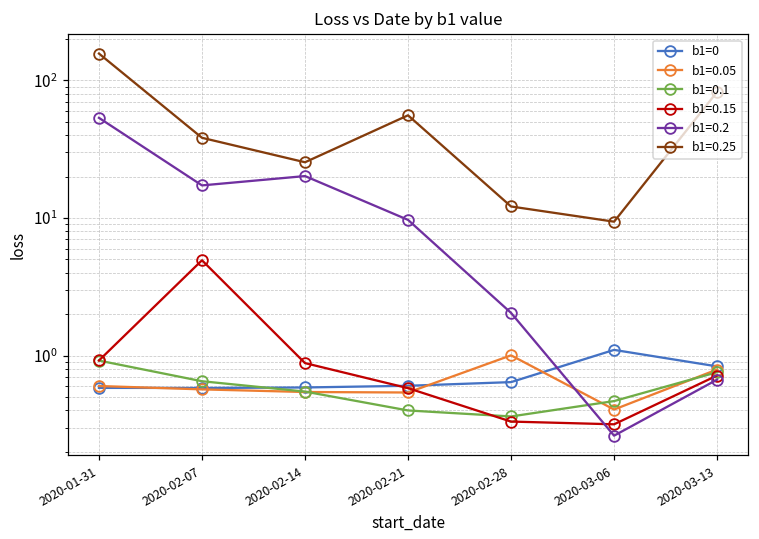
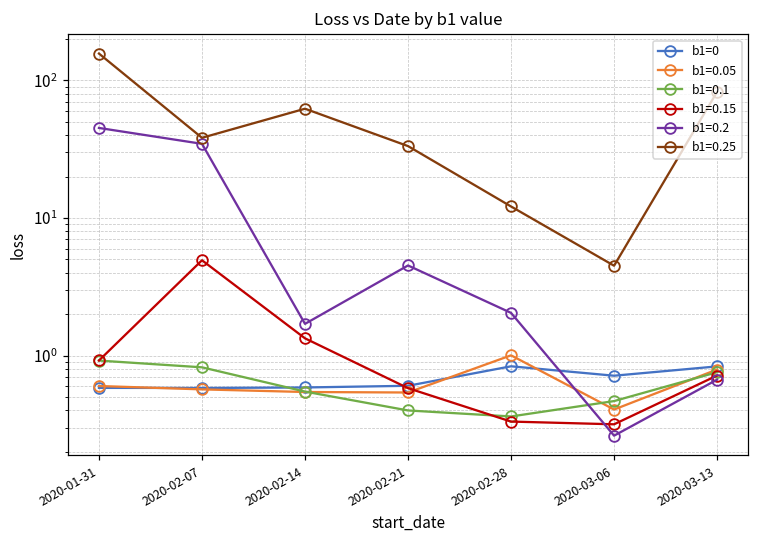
  {
    "b1=0": {
      "2020-02-14": 0.6,
-     "2020-02-28": 0.6,
-     "2020-03-06": 1.1,
+     "2020-02-28": 0.8,
+     "2020-03-06": 0.7,
      "2020-03-13": 0.8
    },
    "b1=0.05": {
      "2020-02-21": 0.54,
      "2020-02-28": 1.0,
      "2020-03-06": 0.4
    },
    "b1=0.1": {
-     "2020-02-07": 0.7,
+     "2020-02-07": 0.8,
      "2020-02-21": 0.4,
      "2020-02-28": 0.36,
      "2020-03-06": 0.47
    },
    "b1=0.15": {
      "2020-02-07": 4.9,
-     "2020-02-14": 0.9,
+     "2020-02-14": 1.3,
      "2020-02-28": 0.33,
      "2020-03-06": 0.32,
      "2020-03-13": 0.7
    },
    "b1=0.2": {
-     "2020-01-31": 53,
-     "2020-02-07": 17,
-     "2020-02-14": 20,
-     "2020-02-21": 10,
+     "2020-01-31": 45,
+     "2020-02-07": 35,
+     "2020-02-14": 1.7,
+     "2020-02-21": 4.5,
      "2020-02-28": 2.0,
      "2020-03-06": 0.26,
      "2020-03-13": 0.7
    },
    "b1=0.25": {
      "2020-01-31": 160,
      "2020-02-07": 38,
-     "2020-02-14": 25,
-     "2020-02-21": 60,
+     "2020-02-14": 60,
+     "2020-02-21": 33,
      "2020-02-28": 12,
-     "2020-03-06": 9
+     "2020-03-06": 4.5
    }
  }
